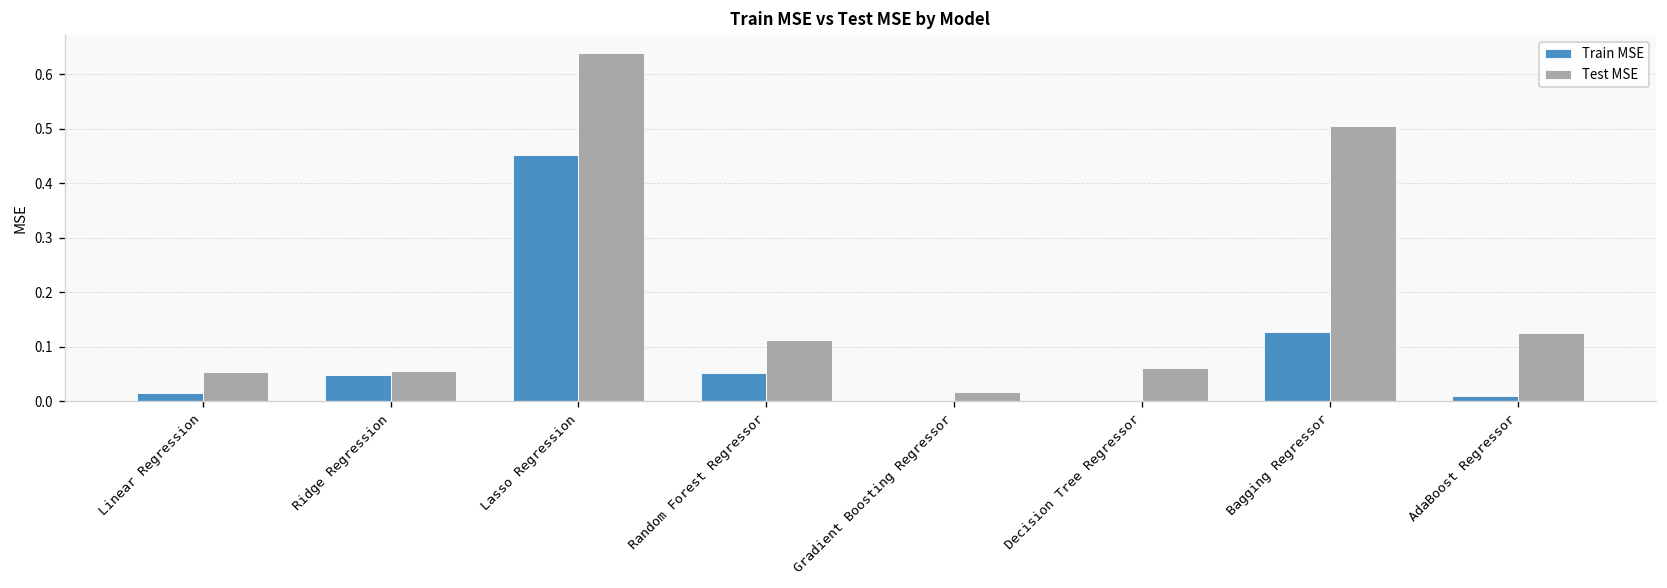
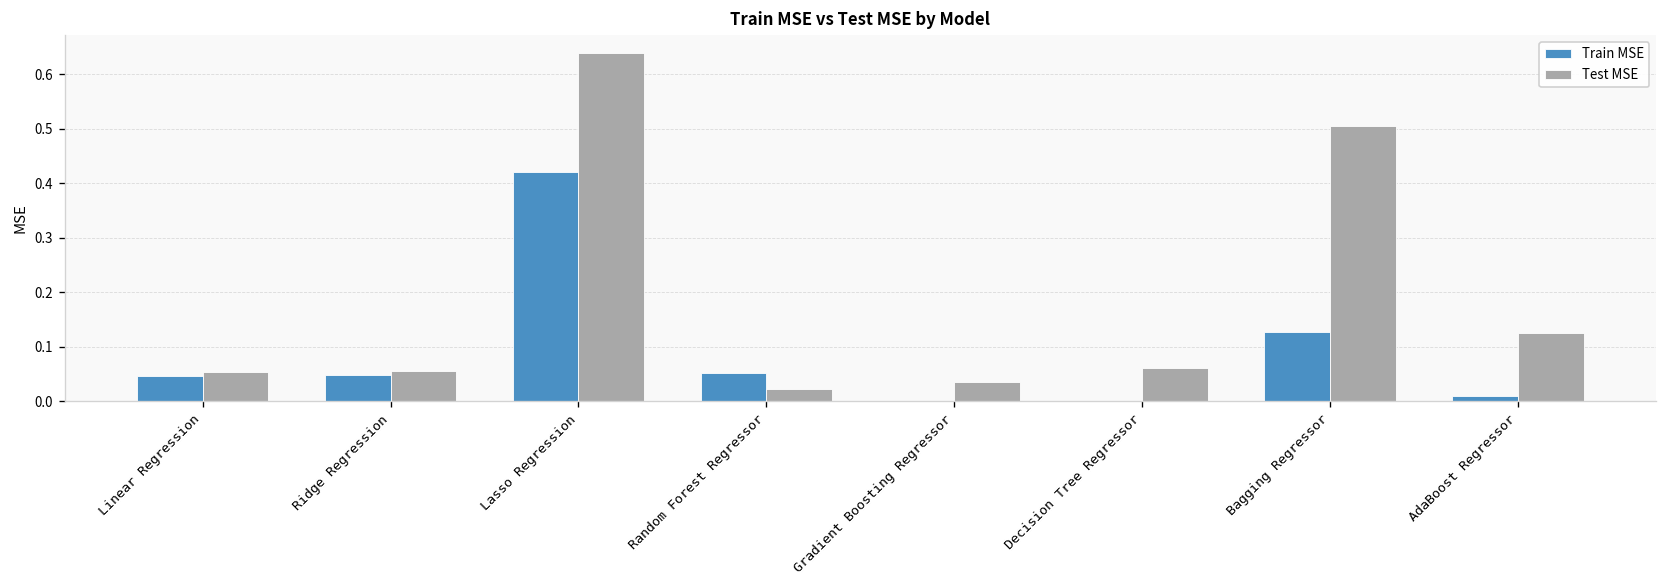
  {
    "Train MSE": {
-     "Linear Regression": 0.01,
+     "Linear Regression": 0.05,
      "Ridge Regression": 0.05,
-     "Lasso Regression": 0.45,
+     "Lasso Regression": 0.42,
      "Random Forest Regressor": 0.05,
      "Decision Tree Regressor": 0.00,
      "Bagging Regressor": 0.13,
      "AdaBoost Regressor": 0.01
    },
    "Test MSE": {
      "Linear Regression": 0.05,
      "Ridge Regression": 0.06,
      "Lasso Regression": 0.64,
-     "Random Forest Regressor": 0.11,
-     "Gradient Boosting Regressor": 0.02,
+     "Random Forest Regressor": 0.02,
+     "Gradient Boosting Regressor": 0.03,
      "Decision Tree Regressor": 0.06,
      "Bagging Regressor": 0.50,
      "AdaBoost Regressor": 0.13
    }
  }
